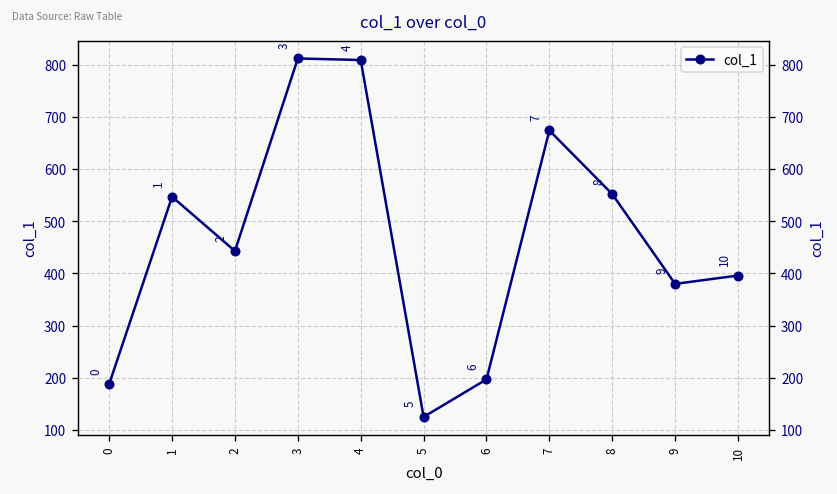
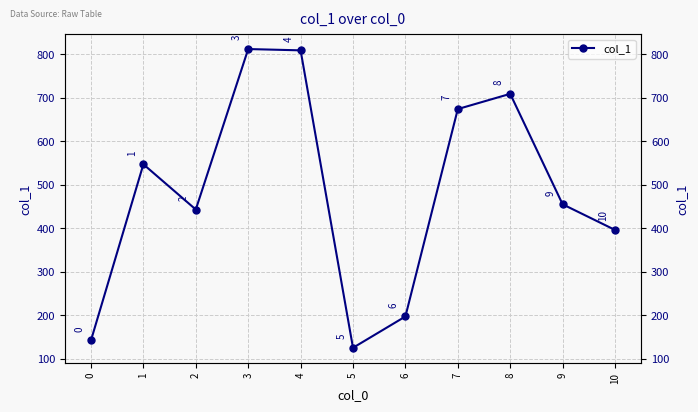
  {
-   "0": 190,
-   "8": 550,
-   "9": 380
+   "0": 140,
+   "8": 710,
+   "9": 460
  }
